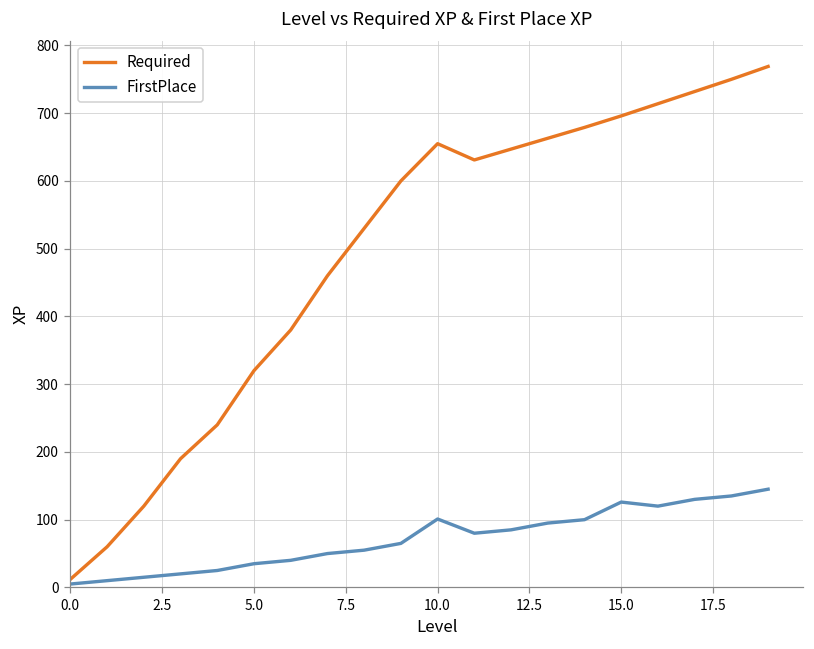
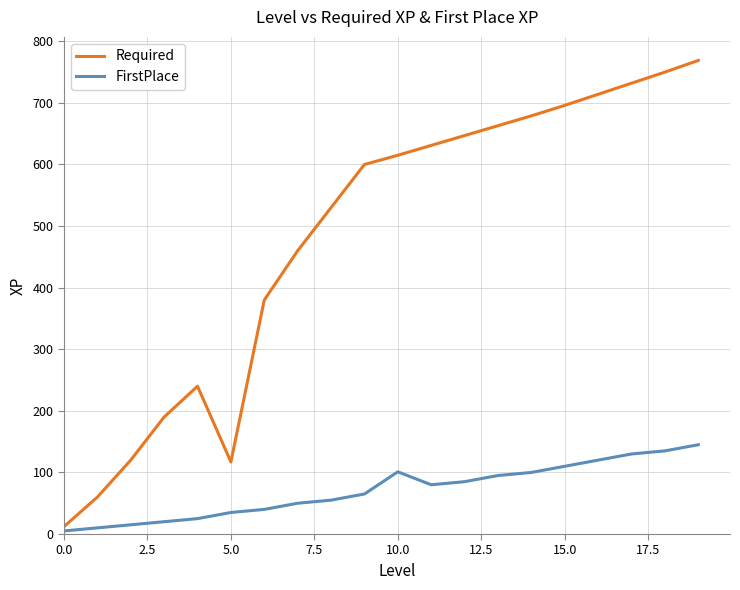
  {
    "Required": {
      "0.0": 10,
-     "5.0": 320,
-     "10.0": 660,
+     "5.0": 120,
+     "10.0": 620,
      "15.0": 700
    },
    "FirstPlace": {
      "0.0": 10,
      "5.0": 40,
      "10.0": 100,
-     "15.0": 130
+     "15.0": 110
    }
  }
